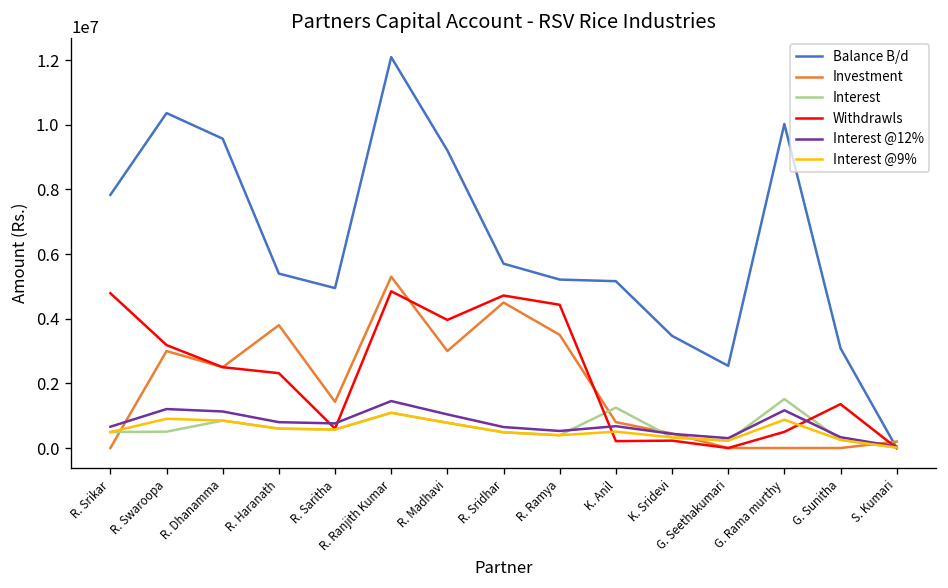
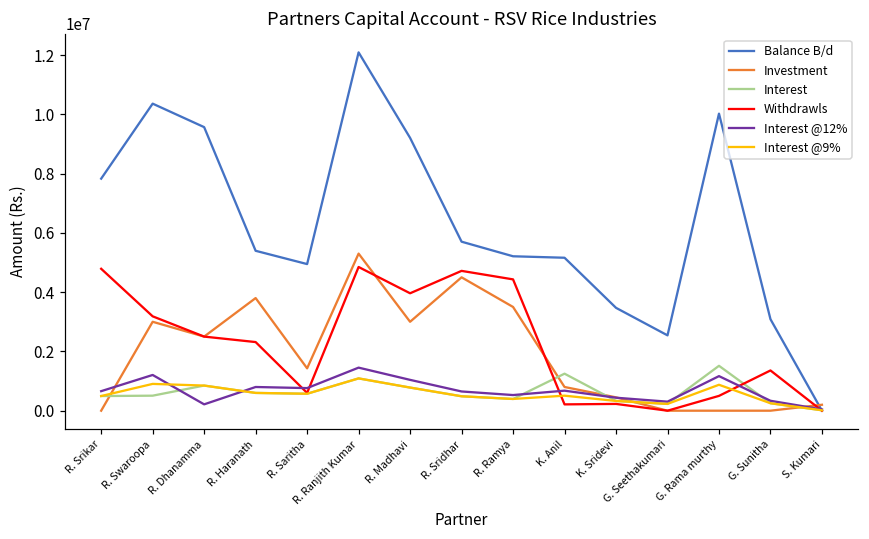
  {
    "Balance B/d": {
      "R. Srikar": 7800000,
      "R. Swaroopa": 10400000,
      "R. Dhanamma": 9600000,
      "R. Haranath": 5400000,
      "R. Saritha": 4900000,
      "R. Ranjith Kumar": 12100000,
      "R. Madhavi": 9200000,
      "R. Sridhar": 5700000,
      "R. Ramya": 5200000,
      "K. Anil": 5200000,
      "K. Sridevi": 3500000,
      "G. Seethakumari": 2500000,
      "G. Rama murthy": 10000000,
      "G. Sunitha": 3100000
    },
    "Investment": {
      "R. Srikar": 0,
      "R. Swaroopa": 3000000,
      "R. Haranath": 3800000,
      "R. Saritha": 1400000,
      "R. Ranjith Kumar": 5300000,
      "R. Madhavi": 3000000,
      "R. Sridhar": 4500000,
      "R. Ramya": 3500000,
      "K. Anil": 800000,
      "G. Rama murthy": 0,
      "G. Sunitha": 0,
      "S. Kumari": 200000
    },
    "Interest": {
      "R. Swaroopa": 500000,
      "K. Anil": 1200000,
      "G. Rama murthy": 1500000
    },
    "Withdrawls": {
      "R. Srikar": 4800000,
      "R. Swaroopa": 3200000,
      "R. Haranath": 2300000,
      "R. Ranjith Kumar": 4800000,
      "R. Madhavi": 4000000,
      "R. Sridhar": 4700000,
      "R. Ramya": 4400000,
      "K. Anil": 200000,
      "K. Sridevi": 200000,
      "G. Rama murthy": 500000,
      "G. Sunitha": 1400000
    },
    "Interest @12%": {
      "R. Srikar": 700000,
      "R. Swaroopa": 1200000,
-     "R. Dhanamma": 1100000,
+     "R. Dhanamma": 200000,
      "R. Haranath": 800000,
      "R. Saritha": 800000,
      "R. Ranjith Kumar": 1500000,
      "R. Madhavi": 1000000,
      "R. Sridhar": 600000,
      "R. Ramya": 500000,
      "K. Anil": 700000,
      "G. Rama murthy": 1200000
    },
    "Interest @9%": {
      "R. Swaroopa": 900000,
      "K. Anil": 500000,
      "G. Rama murthy": 900000
    }
  }
